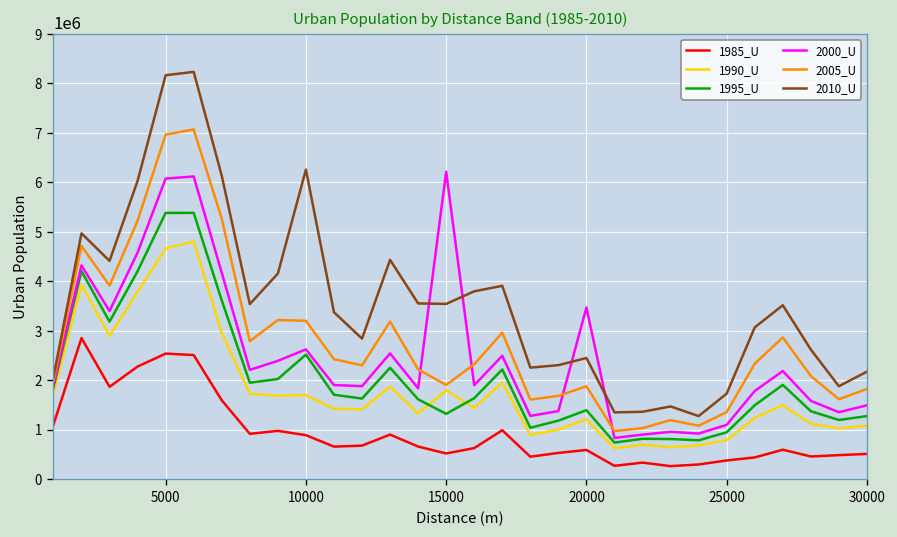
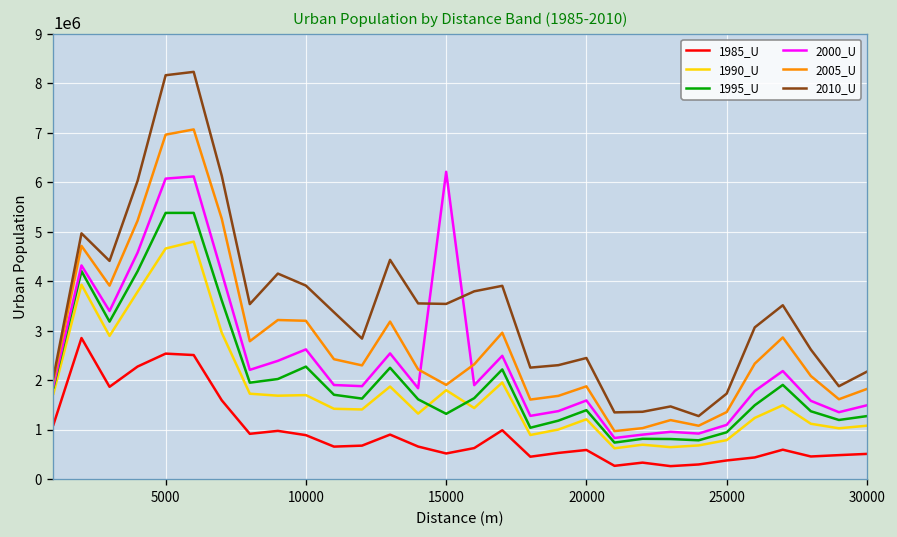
  {
    "1985_U": {
      "5000": 2500000,
      "10000": 900000,
      "15000": 500000,
      "20000": 600000,
      "25000": 400000,
      "30000": 500000
    },
    "1990_U": {
      "5000": 4700000,
      "10000": 1700000,
      "15000": 1800000,
      "20000": 1200000,
      "25000": 800000,
      "30000": 1100000
    },
    "1995_U": {
      "5000": 5400000,
-     "10000": 2500000,
+     "10000": 2300000,
      "15000": 1300000,
      "20000": 1400000,
      "25000": 900000,
      "30000": 1300000
    },
    "2000_U": {
      "5000": 6100000,
      "10000": 2600000,
      "15000": 6200000,
-     "20000": 3500000,
+     "20000": 1600000,
      "25000": 1100000,
      "30000": 1500000
    },
    "2005_U": {
      "5000": 7000000,
      "10000": 3200000,
      "15000": 1900000,
      "20000": 1900000,
      "25000": 1400000,
      "30000": 1800000
    },
    "2010_U": {
      "5000": 8200000,
-     "10000": 6300000,
+     "10000": 3900000,
      "15000": 3500000,
      "20000": 2400000,
      "25000": 1700000,
      "30000": 2200000
    }
  }
